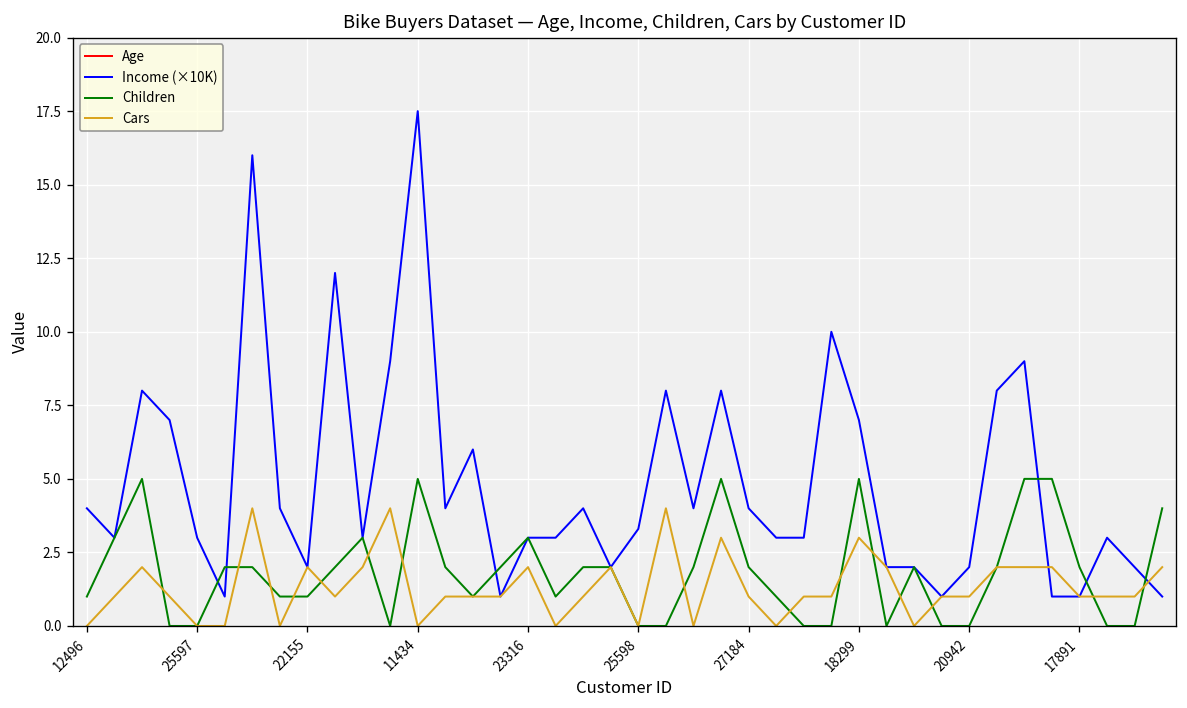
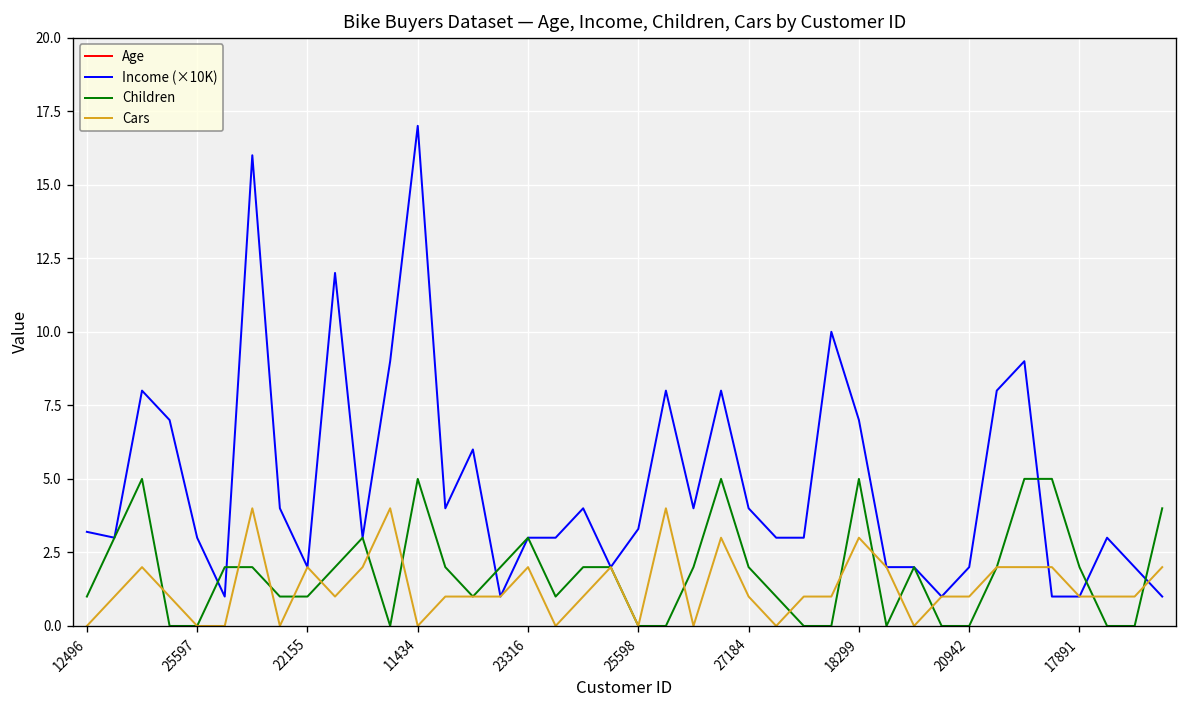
  {
    "Income (×10K)": {
-     "12496": 4.0,
+     "12496": 3.2,
      "25597": 3.0,
-     "11434": 17.5,
+     "11434": 17.0,
      "25598": 3.3,
      "27184": 4.0,
      "18299": 7.0,
      "20942": 2.0
    },
    "Children": {
      "12496": 1.0,
      "22155": 1.0,
      "11434": 5.0,
      "27184": 2.0,
      "18299": 5.0,
      "20942": 0.0,
      "17891": 2.0
    },
    "Cars": {
      "12496": 0.0,
      "11434": 0.0,
      "23316": 2.0,
      "27184": 1.0,
      "18299": 3.0,
      "20942": 1.0
    }
  }
